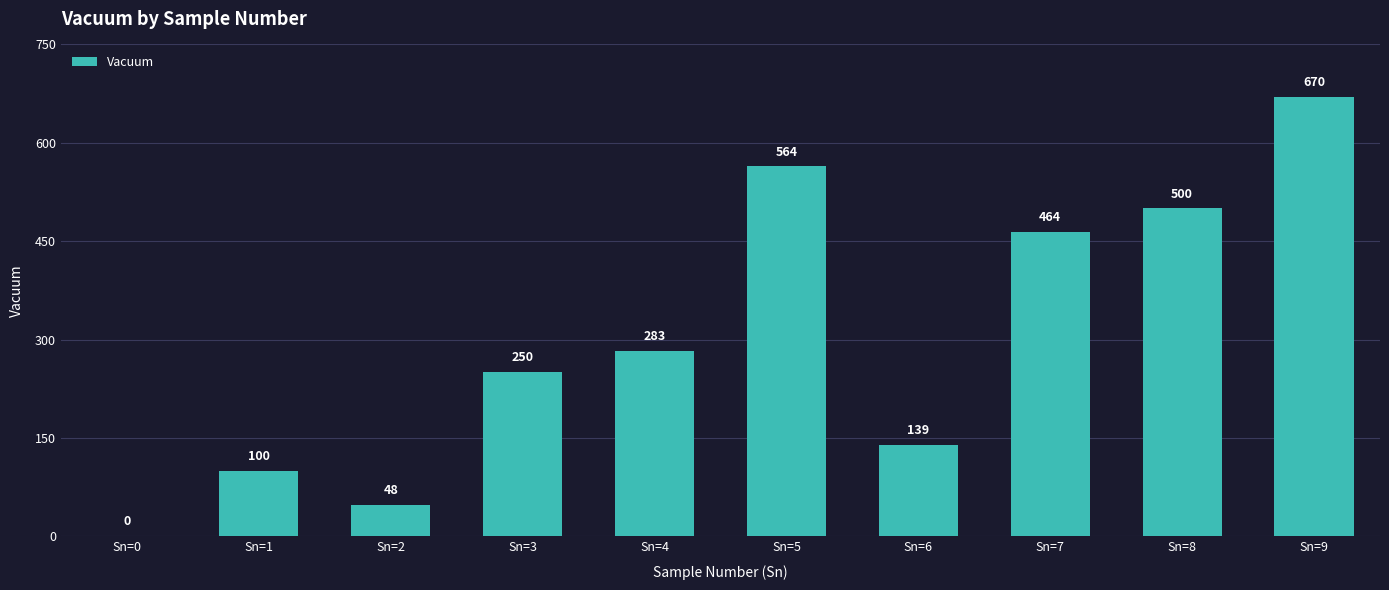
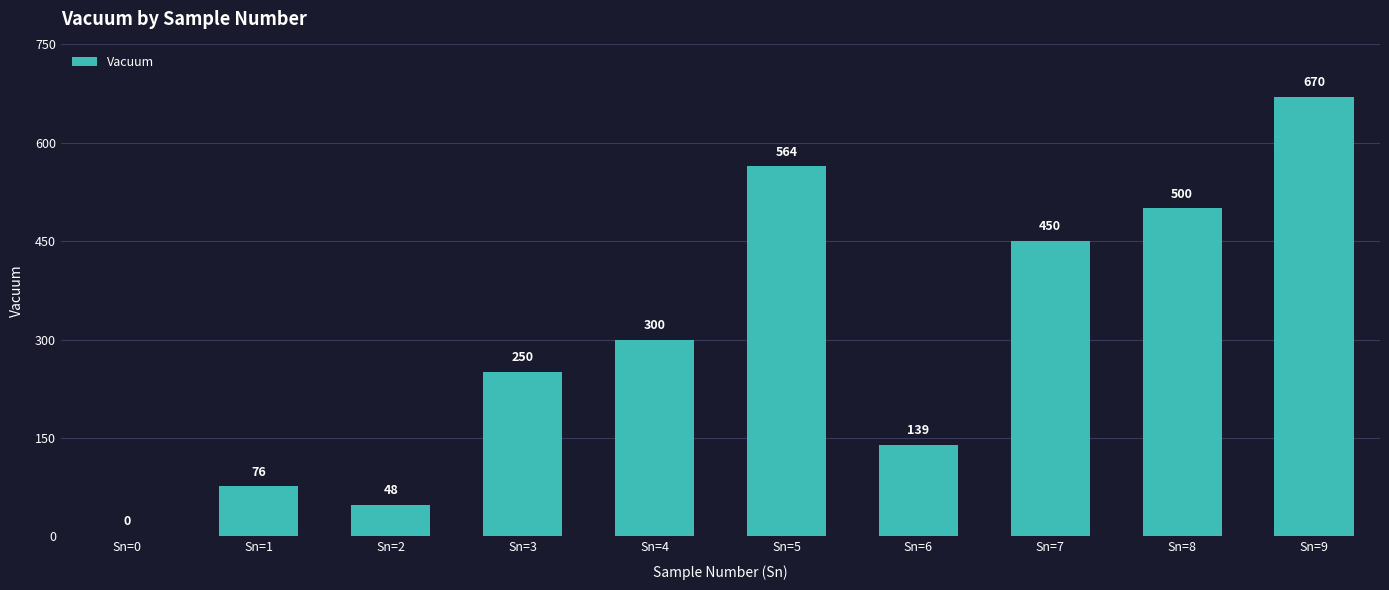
  {
    "Sn=0": 0,
-   "Sn=1": 100,
+   "Sn=1": 76,
    "Sn=2": 48,
    "Sn=3": 250,
-   "Sn=4": 283,
+   "Sn=4": 300,
    "Sn=5": 564,
    "Sn=6": 139,
-   "Sn=7": 464,
+   "Sn=7": 450,
    "Sn=8": 500,
    "Sn=9": 670
  }
